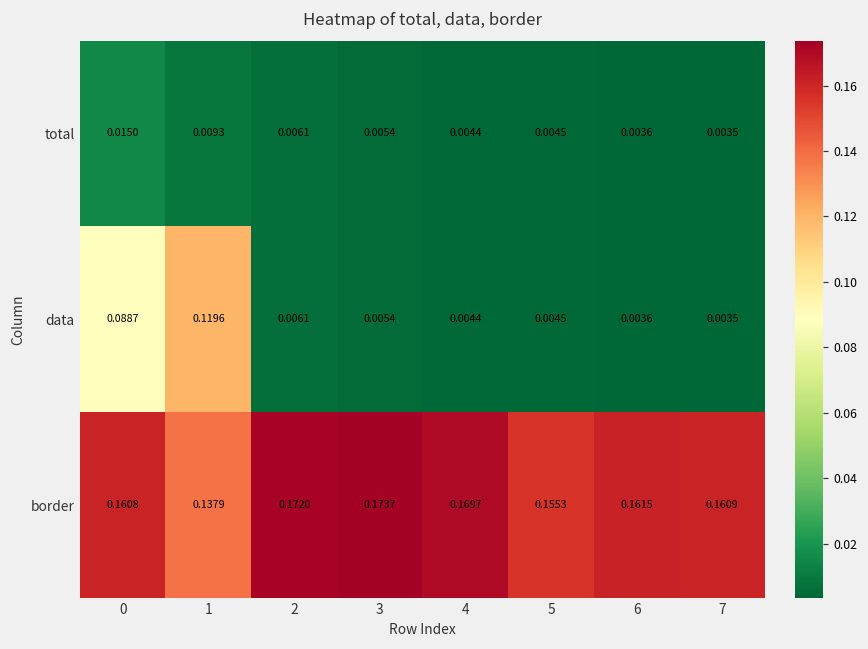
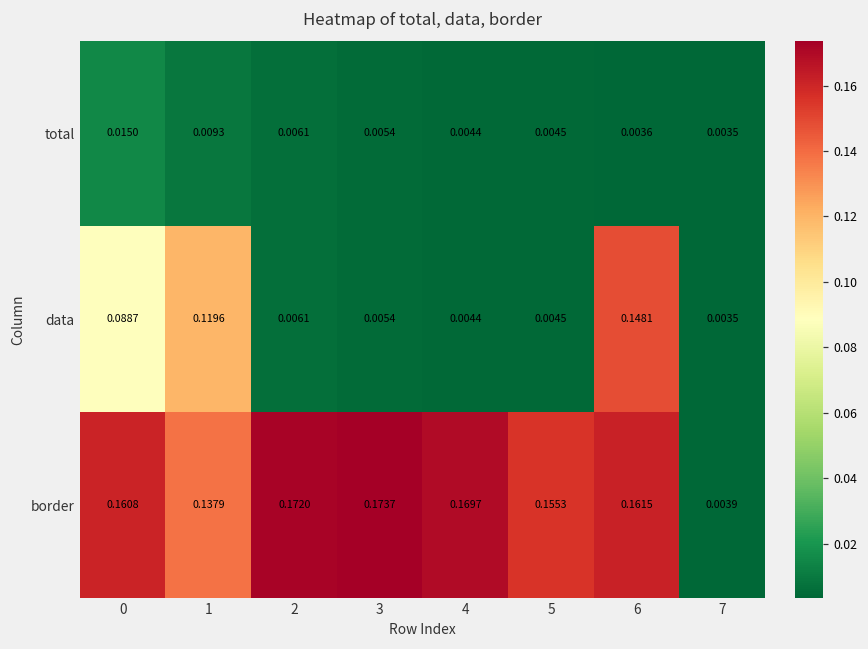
  {
    "total": {
      "0": 0.0150,
      "1": 0.0093,
      "2": 0.0061,
      "3": 0.0054,
      "4": 0.0044,
      "5": 0.0045,
      "6": 0.0036,
      "7": 0.0035
    },
    "data": {
      "0": 0.0887,
      "1": 0.1196,
      "2": 0.0061,
      "3": 0.0054,
      "4": 0.0044,
      "5": 0.0045,
-     "6": 0.0036,
+     "6": 0.1481,
      "7": 0.0035
    },
    "border": {
      "0": 0.1608,
      "1": 0.1379,
      "2": 0.1720,
      "3": 0.1737,
      "4": 0.1697,
      "5": 0.1553,
      "6": 0.1615,
-     "7": 0.1609
+     "7": 0.0039
    }
  }
